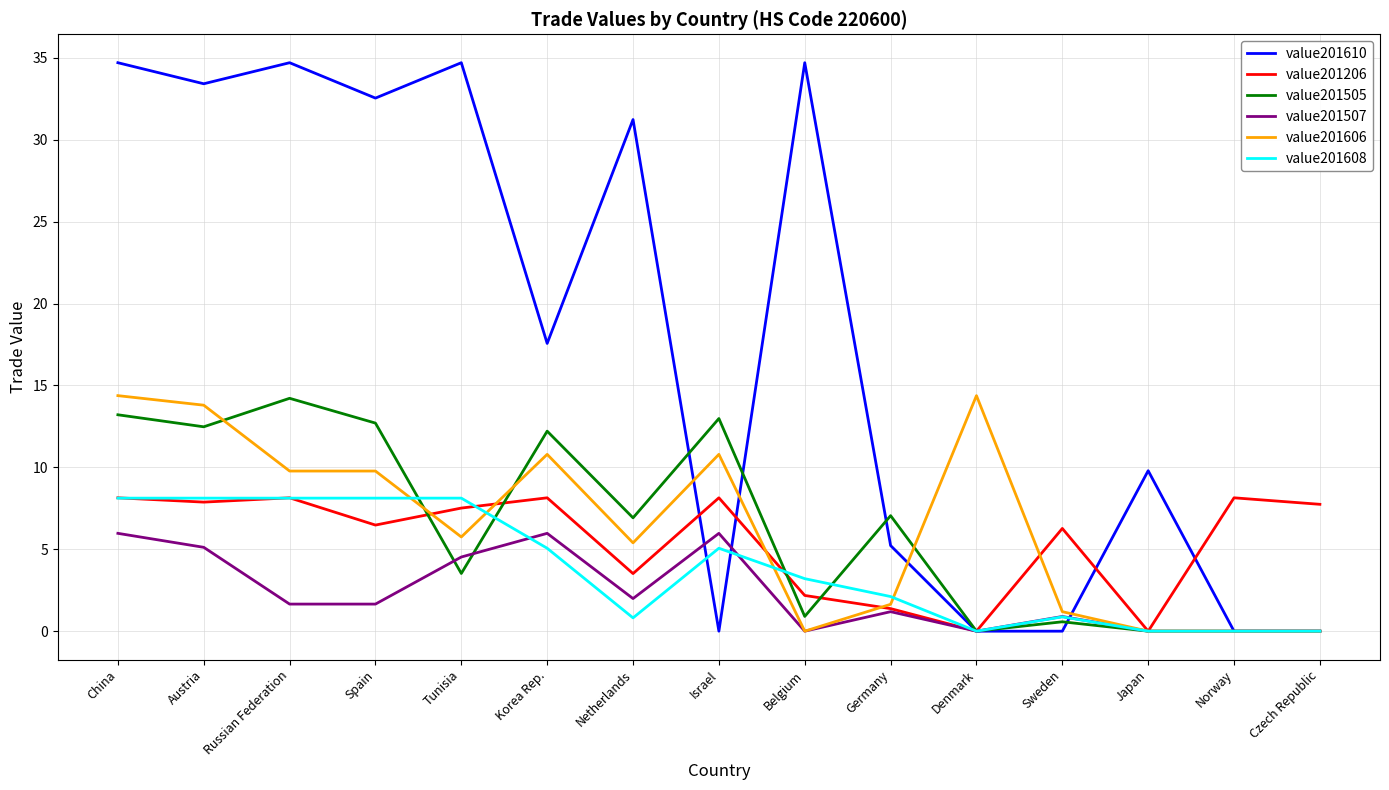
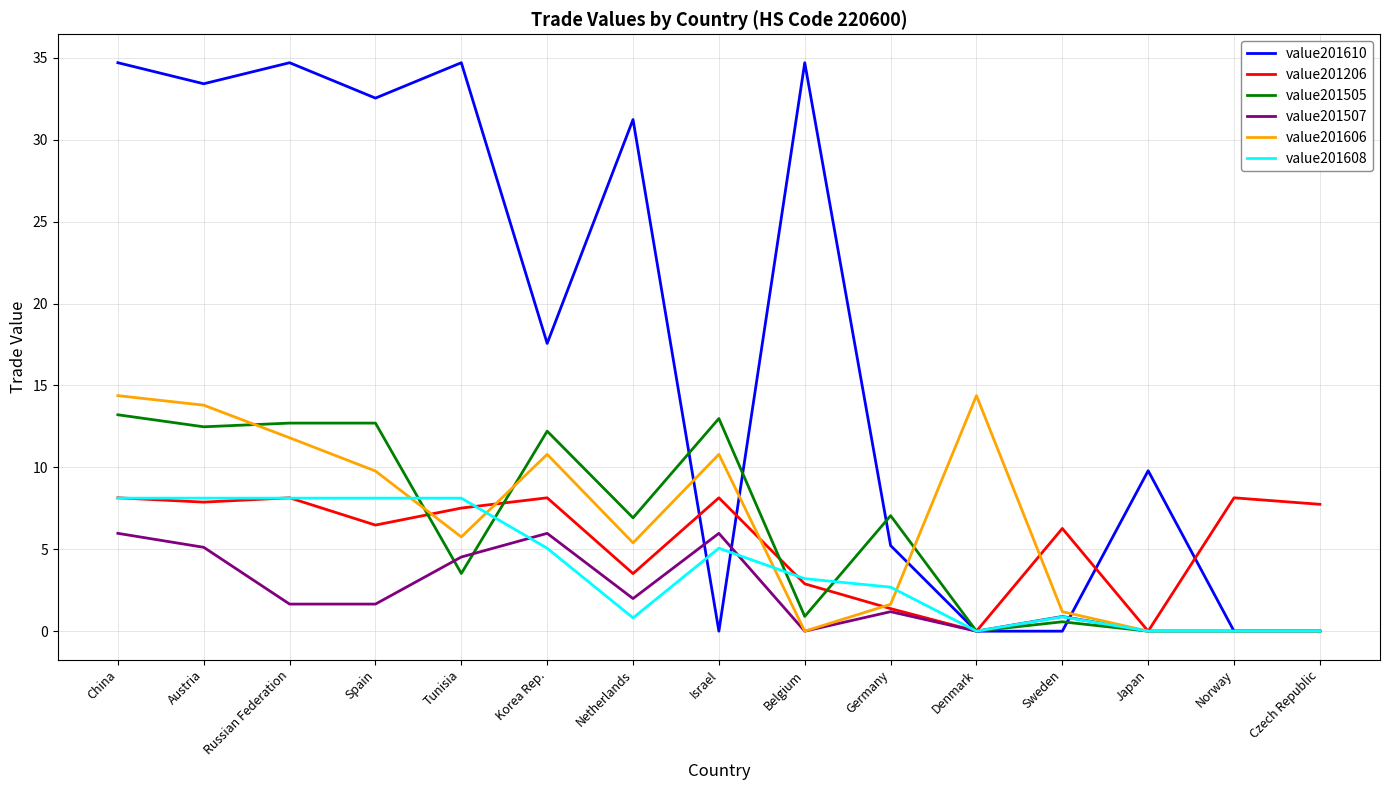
  {
    "value201610": {
      "China": 34.7,
      "Austria": 33.4,
      "Russian Federation": 34.7,
      "Spain": 32.5,
      "Tunisia": 34.7,
      "Korea Rep.": 17.6,
      "Netherlands": 31.2,
      "Israel": 0.0,
      "Belgium": 34.7,
      "Germany": 5.2,
      "Sweden": 0.0,
      "Japan": 9.8
    },
    "value201206": {
      "Austria": 7.9,
      "Spain": 6.5,
      "Tunisia": 7.5,
      "Korea Rep.": 8.1,
      "Netherlands": 3.5,
      "Israel": 8.1,
-     "Belgium": 2.2,
+     "Belgium": 2.9,
      "Germany": 1.4,
      "Sweden": 6.3,
      "Norway": 8.1,
      "Czech Republic": 7.7
    },
    "value201505": {
      "China": 13.2,
      "Austria": 12.5,
-     "Russian Federation": 14.2,
+     "Russian Federation": 12.7,
      "Spain": 12.7,
      "Tunisia": 3.5,
      "Korea Rep.": 12.2,
      "Netherlands": 6.9,
      "Israel": 13.0,
      "Belgium": 0.9,
      "Germany": 7.1,
      "Sweden": 0.6
    },
    "value201507": {
      "China": 6.0,
      "Austria": 5.1,
      "Russian Federation": 1.7,
      "Spain": 1.7,
      "Tunisia": 4.5,
      "Korea Rep.": 6.0,
      "Netherlands": 2.0,
      "Israel": 6.0,
      "Germany": 1.2
    },
    "value201606": {
      "China": 14.4,
      "Austria": 13.8,
-     "Russian Federation": 9.8,
+     "Russian Federation": 11.8,
      "Spain": 9.8,
      "Tunisia": 5.8,
      "Korea Rep.": 10.8,
      "Netherlands": 5.4,
      "Israel": 10.8,
      "Germany": 1.6,
      "Denmark": 14.4,
      "Sweden": 1.2
    },
    "value201608": {
      "Austria": 8.1,
      "Spain": 8.1,
      "Tunisia": 8.1,
      "Korea Rep.": 5.1,
      "Netherlands": 0.8,
      "Israel": 5.1,
      "Belgium": 3.2,
-     "Germany": 2.1
+     "Germany": 2.7
    }
  }
